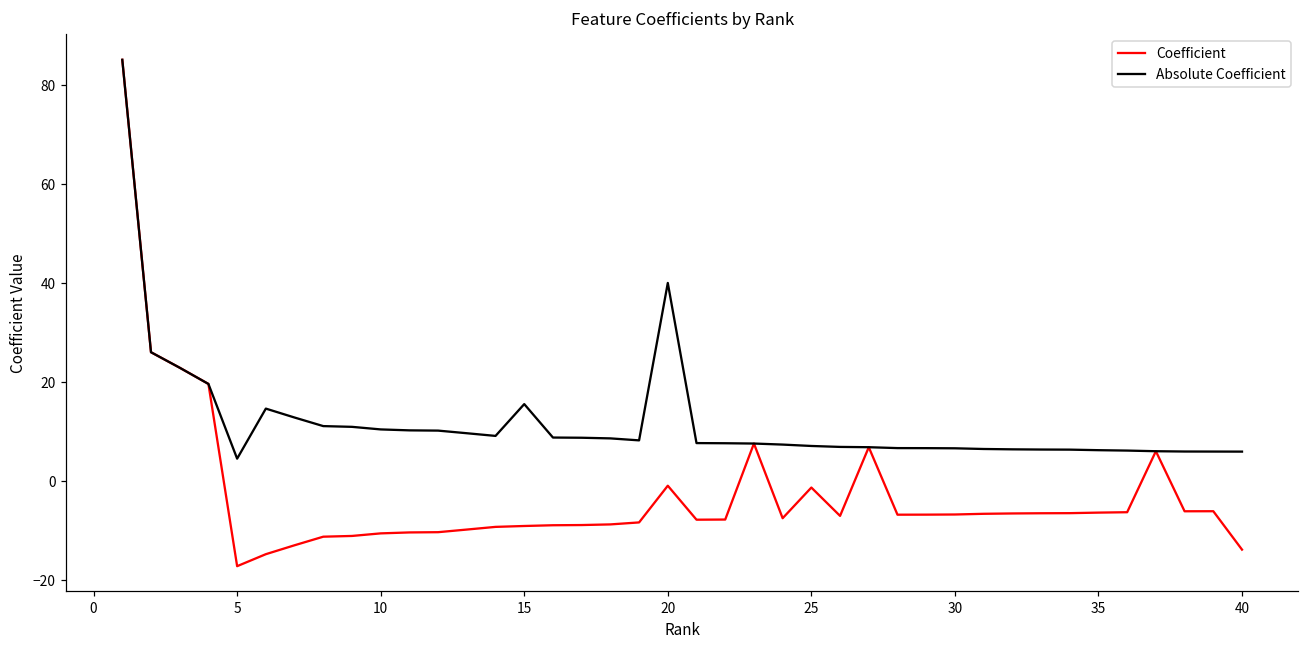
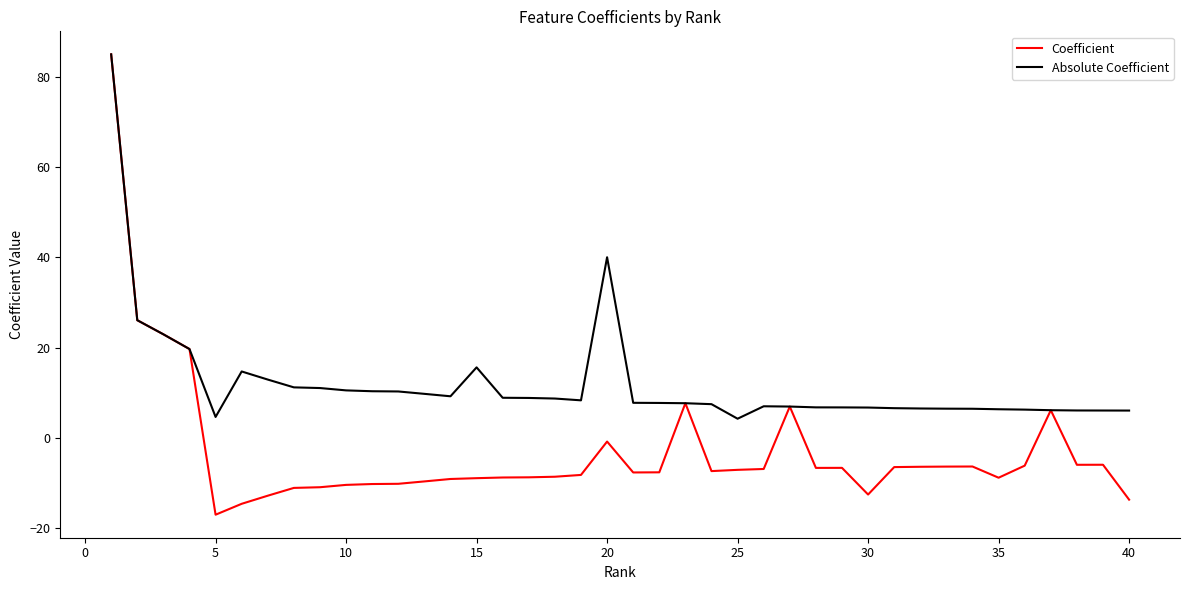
  {
    "Coefficient": {
      "5": -17,
      "10": -10,
      "15": -9,
      "20": -1,
-     "25": -1,
-     "30": -7,
-     "35": -6,
+     "25": -7,
+     "30": -13,
+     "35": -9,
      "40": -14
    },
    "Absolute Coefficient": {
      "5": 5,
      "10": 10,
      "15": 16,
      "20": 40,
-     "25": 7,
+     "25": 4,
      "30": 7,
      "35": 6,
      "40": 6
    }
  }
